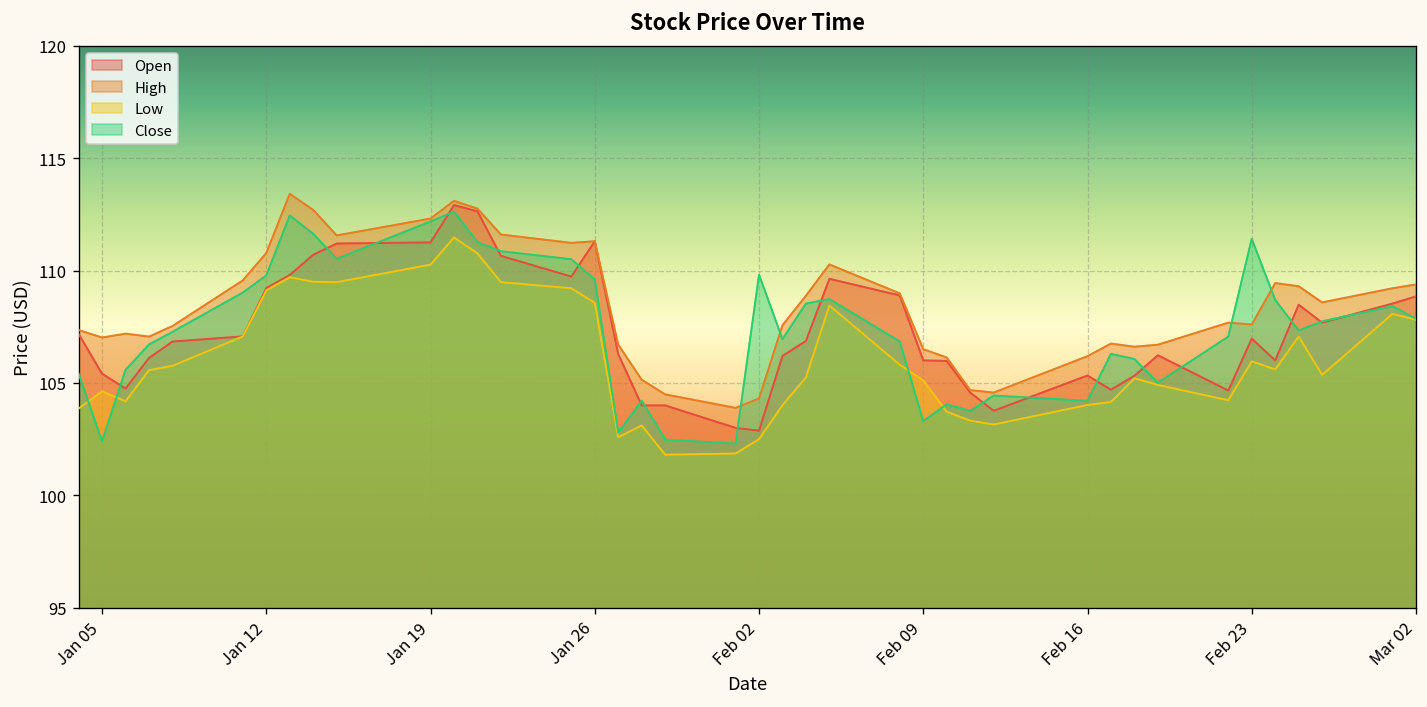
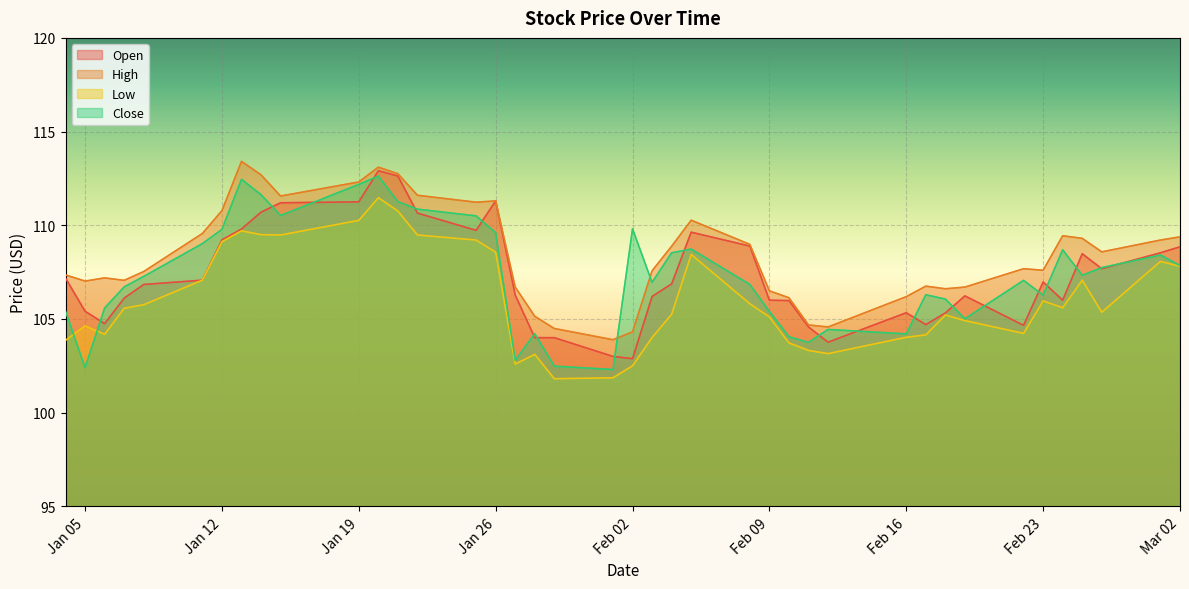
  {
    "Close": {
      "Jan 05": 102.4,
      "Jan 12": 109.8,
      "Jan 26": 109.6,
      "Feb 02": 109.8,
-     "Feb 09": 103.3,
+     "Feb 09": 105.4,
      "Feb 16": 104.2,
-     "Feb 23": 111.4
+     "Feb 23": 106.3
    }
  }
